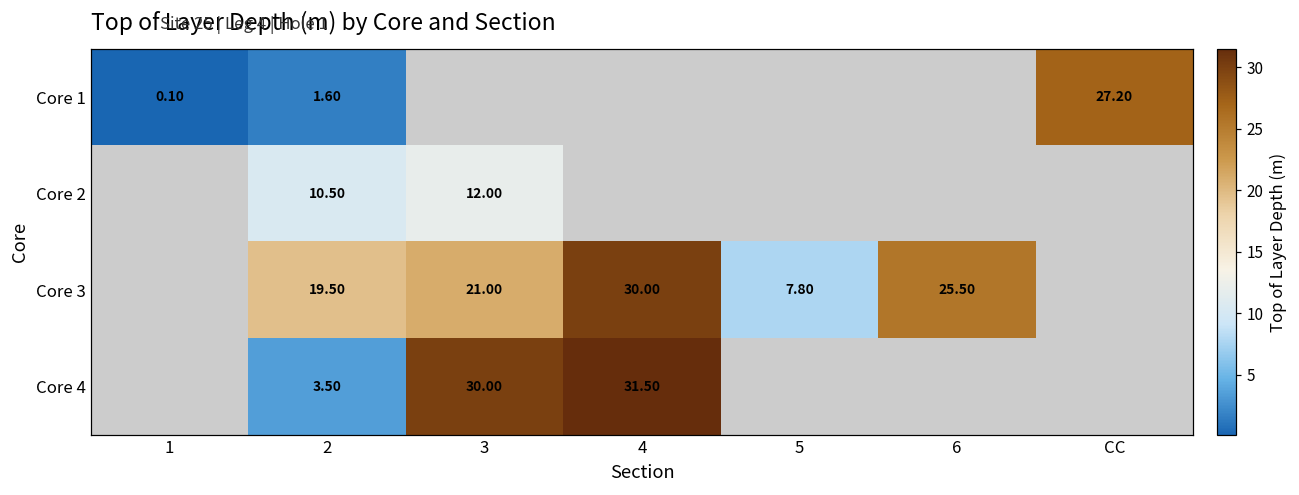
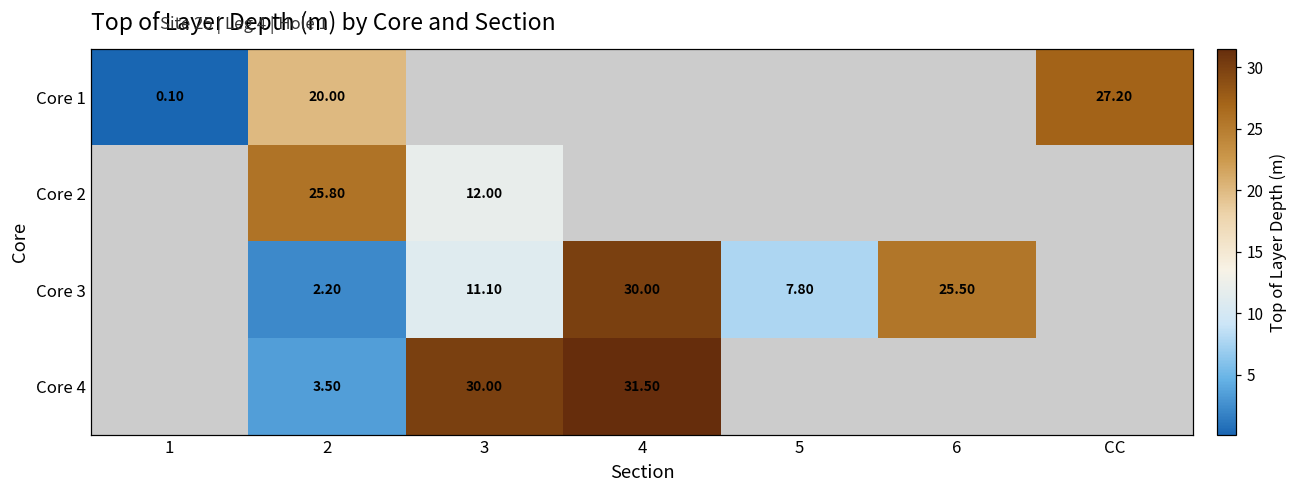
  {
    "Core 1": {
      "1": 0.10,
-     "2": 1.60,
+     "2": 20.00,
      "CC": 27.20
    },
    "Core 2": {
-     "2": 10.50,
+     "2": 25.80,
      "3": 12.00
    },
    "Core 3": {
-     "2": 19.50,
-     "3": 21.00,
+     "2": 2.20,
+     "3": 11.10,
      "4": 30.00,
      "5": 7.80,
      "6": 25.50
    },
    "Core 4": {
      "2": 3.50,
      "3": 30.00,
      "4": 31.50
    }
  }
